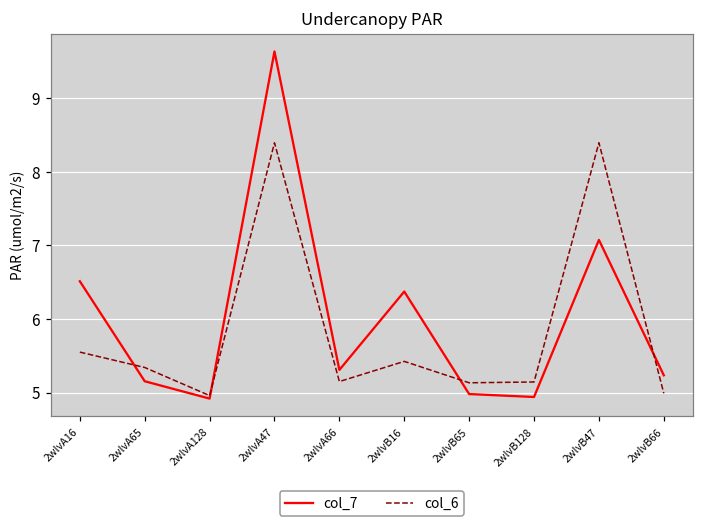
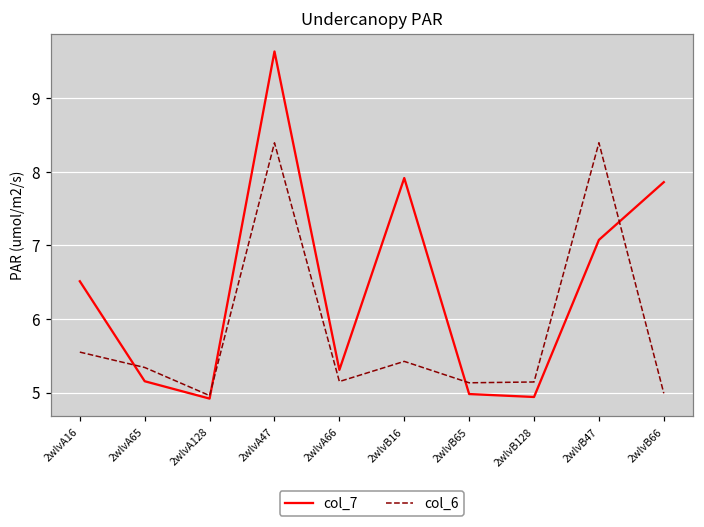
  {
    "col_7": {
      "2wlvA16": 6.5,
      "2wlvA65": 5.2,
      "2wlvA128": 4.9,
      "2wlvA47": 9.6,
      "2wlvA66": 5.3,
-     "2wlvB16": 6.4,
+     "2wlvB16": 7.9,
      "2wlvB65": 5.0,
      "2wlvB128": 4.9,
      "2wlvB47": 7.1,
-     "2wlvB66": 5.2
+     "2wlvB66": 7.9
    },
    "col_6": {
      "2wlvA16": 5.6,
      "2wlvA65": 5.3,
      "2wlvA128": 5.0,
      "2wlvA47": 8.4,
      "2wlvA66": 5.2,
      "2wlvB16": 5.4,
      "2wlvB65": 5.1,
      "2wlvB128": 5.1,
      "2wlvB47": 8.4,
      "2wlvB66": 5.0
    }
  }
